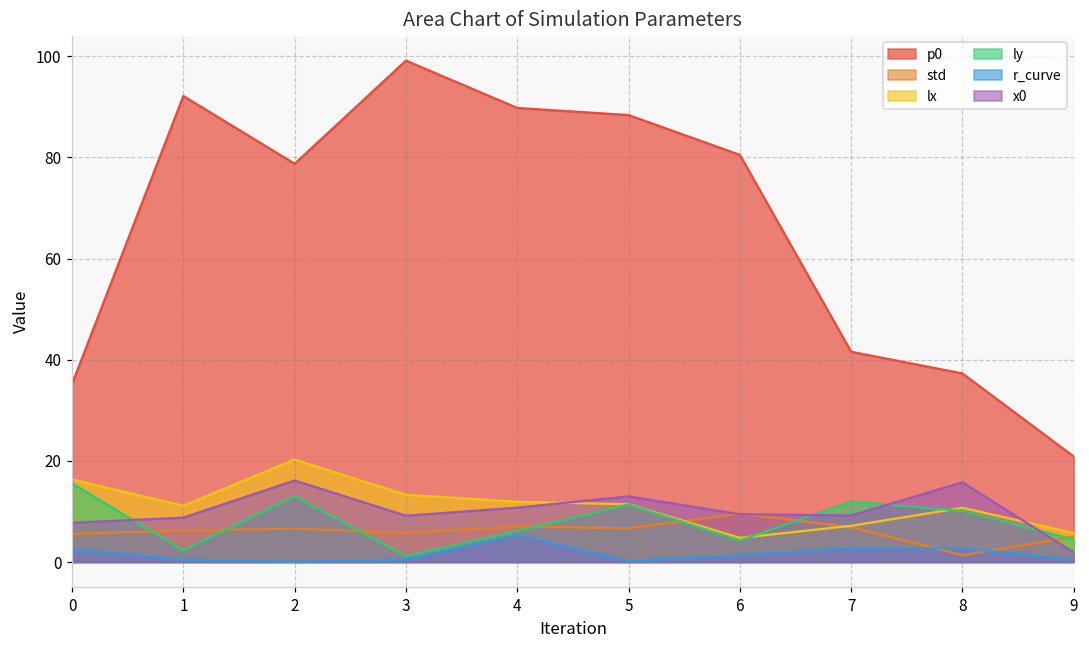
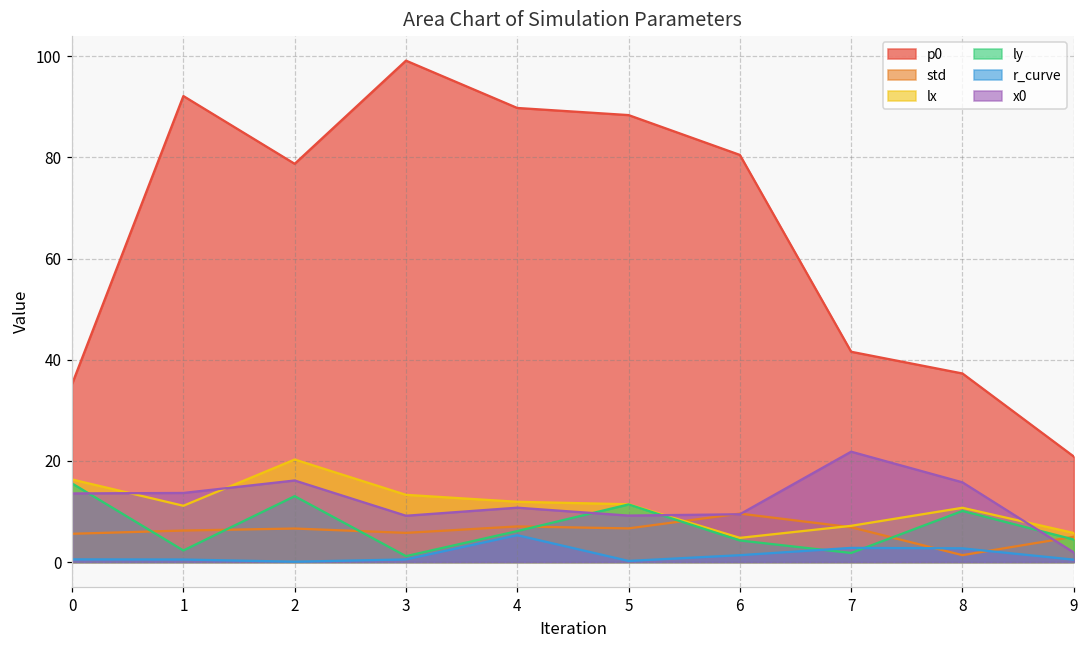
  {
    "lx": {
      "0": 16,
      "1": 11,
      "2": 20,
      "3": 13,
      "4": 12,
      "8": 11,
      "9": 6
    },
    "ly": {
      "0": 16,
      "1": 2,
      "2": 13,
      "3": 1,
      "4": 6,
-     "7": 12,
+     "7": 2,
      "8": 10
    },
    "r_curve": {
-     "0": 3,
+     "0": 1,
      "1": 0,
      "2": 0,
      "3": 1,
      "4": 5,
      "5": 0,
      "6": 1,
      "7": 3,
      "8": 3,
      "9": 0
    },
    "x0": {
-     "0": 8,
-     "1": 9,
+     "0": 14,
+     "1": 14,
      "2": 16,
      "3": 9,
      "4": 11,
-     "5": 13,
-     "7": 9,
+     "5": 9,
+     "7": 22,
      "8": 16,
      "9": 2
    }
  }
